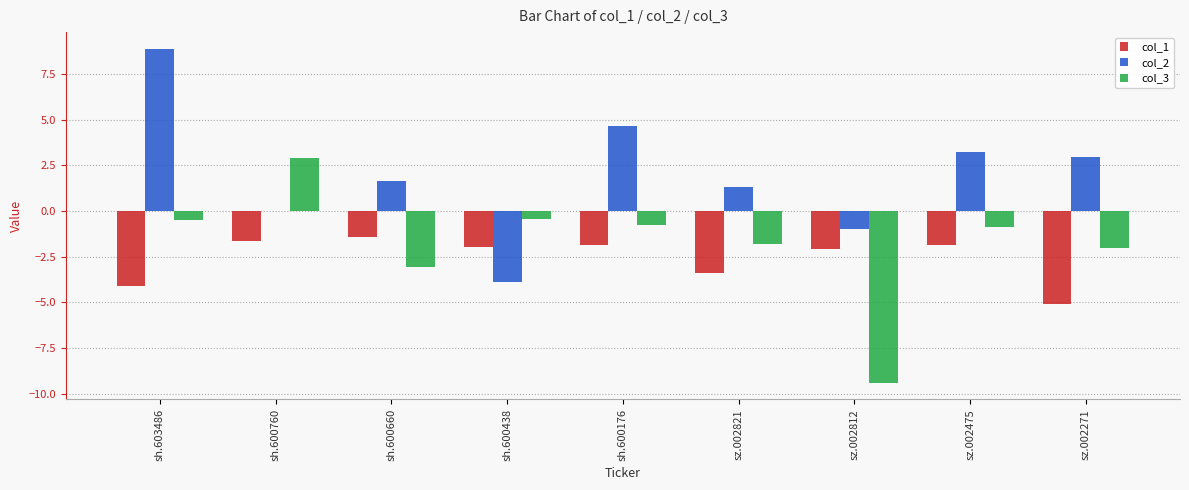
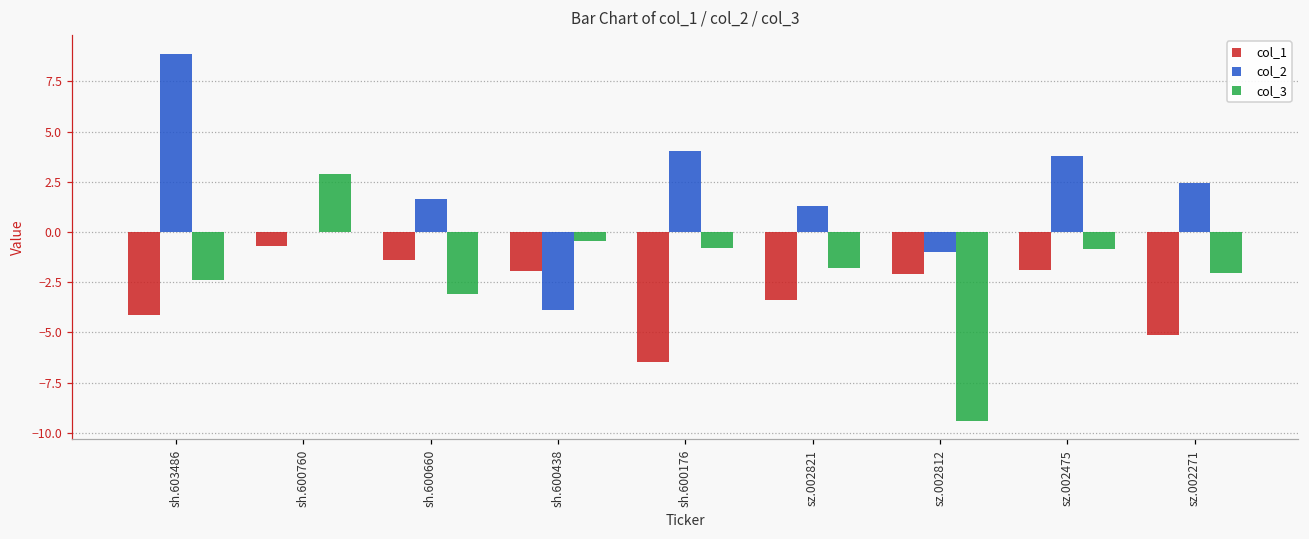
  {
    "col_1": {
      "sh.603486": -4.1,
-     "sh.600760": -1.7,
+     "sh.600760": -0.7,
      "sh.600660": -1.4,
      "sh.600438": -2.0,
-     "sh.600176": -1.9,
+     "sh.600176": -6.4,
      "sz.002821": -3.4,
      "sz.002812": -2.1,
      "sz.002475": -1.9,
      "sz.002271": -5.1
    },
    "col_2": {
      "sh.603486": 8.9,
      "sh.600760": 0.0,
      "sh.600660": 1.6,
      "sh.600438": -3.9,
-     "sh.600176": 4.6,
+     "sh.600176": 4.0,
      "sz.002821": 1.3,
      "sz.002812": -1.0,
-     "sz.002475": 3.2,
-     "sz.002271": 3.0
+     "sz.002475": 3.8,
+     "sz.002271": 2.4
    },
    "col_3": {
-     "sh.603486": -0.5,
+     "sh.603486": -2.4,
      "sh.600760": 2.9,
      "sh.600660": -3.1,
      "sh.600438": -0.4,
      "sh.600176": -0.8,
      "sz.002821": -1.8,
      "sz.002812": -9.4,
      "sz.002475": -0.9,
      "sz.002271": -2.0
    }
  }
